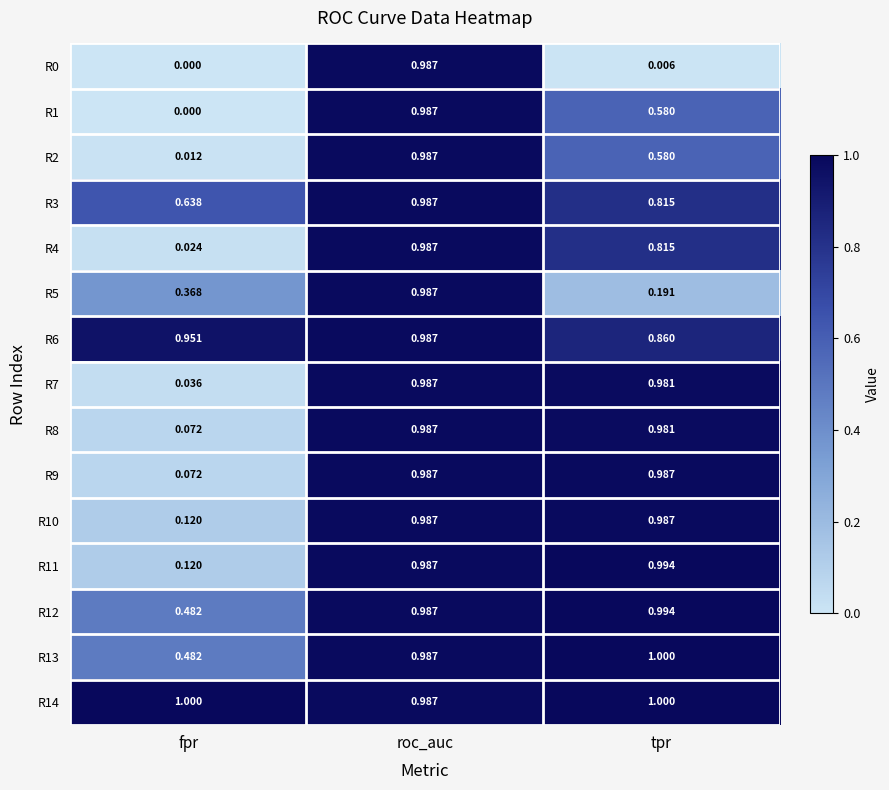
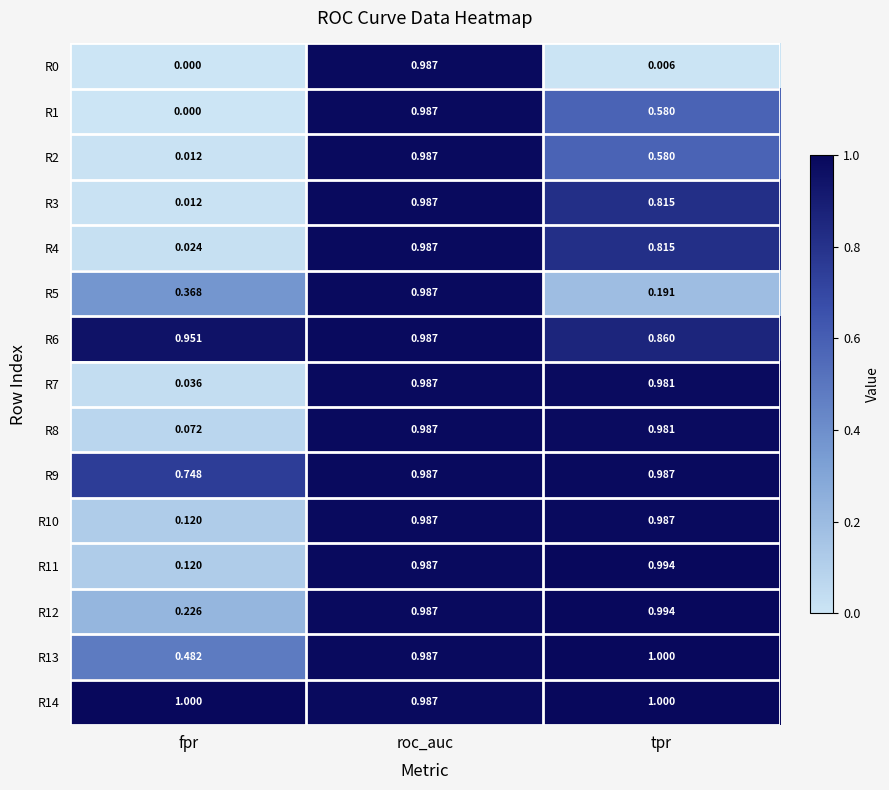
  {
    "R0": {
      "fpr": 0.000,
      "roc_auc": 0.987,
      "tpr": 0.006
    },
    "R1": {
      "fpr": 0.000,
      "roc_auc": 0.987,
      "tpr": 0.580
    },
    "R2": {
      "fpr": 0.012,
      "roc_auc": 0.987,
      "tpr": 0.580
    },
    "R3": {
-     "fpr": 0.638,
+     "fpr": 0.012,
      "roc_auc": 0.987,
      "tpr": 0.815
    },
    "R4": {
      "fpr": 0.024,
      "roc_auc": 0.987,
      "tpr": 0.815
    },
    "R5": {
      "fpr": 0.368,
      "roc_auc": 0.987,
      "tpr": 0.191
    },
    "R6": {
      "fpr": 0.951,
      "roc_auc": 0.987,
      "tpr": 0.860
    },
    "R7": {
      "fpr": 0.036,
      "roc_auc": 0.987,
      "tpr": 0.981
    },
    "R8": {
      "fpr": 0.072,
      "roc_auc": 0.987,
      "tpr": 0.981
    },
    "R9": {
-     "fpr": 0.072,
+     "fpr": 0.748,
      "roc_auc": 0.987,
      "tpr": 0.987
    },
    "R10": {
      "fpr": 0.120,
      "roc_auc": 0.987,
      "tpr": 0.987
    },
    "R11": {
      "fpr": 0.120,
      "roc_auc": 0.987,
      "tpr": 0.994
    },
    "R12": {
-     "fpr": 0.482,
+     "fpr": 0.226,
      "roc_auc": 0.987,
      "tpr": 0.994
    },
    "R13": {
      "fpr": 0.482,
      "roc_auc": 0.987,
      "tpr": 1.000
    },
    "R14": {
      "fpr": 1.000,
      "roc_auc": 0.987,
      "tpr": 1.000
    }
  }
